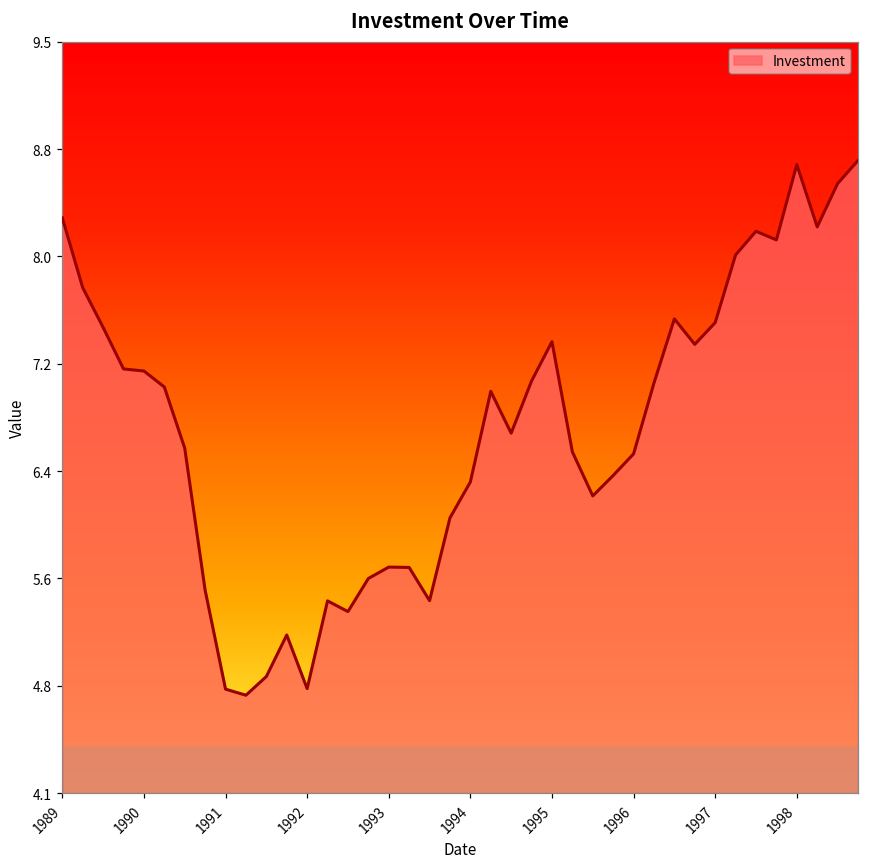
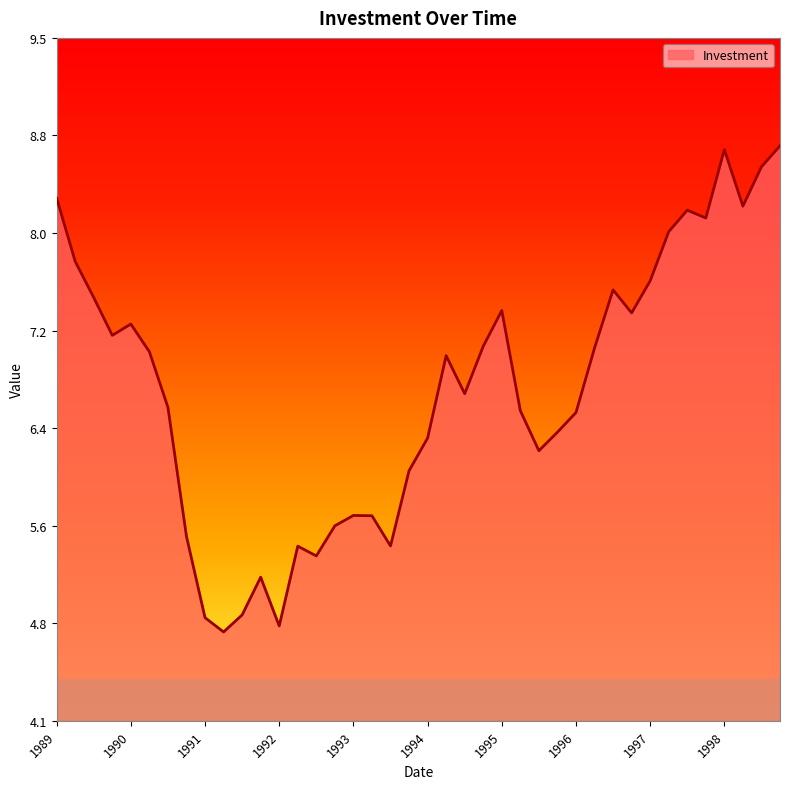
  {
    "1989": 8.26,
-   "1990": 7.14,
-   "1991": 4.81,
+   "1990": 7.25,
+   "1991": 4.88,
    "1992": 4.82,
    "1993": 5.71,
    "1994": 6.33,
    "1995": 7.35,
    "1996": 6.53,
-   "1997": 7.49,
+   "1997": 7.59,
    "1998": 8.65
  }
